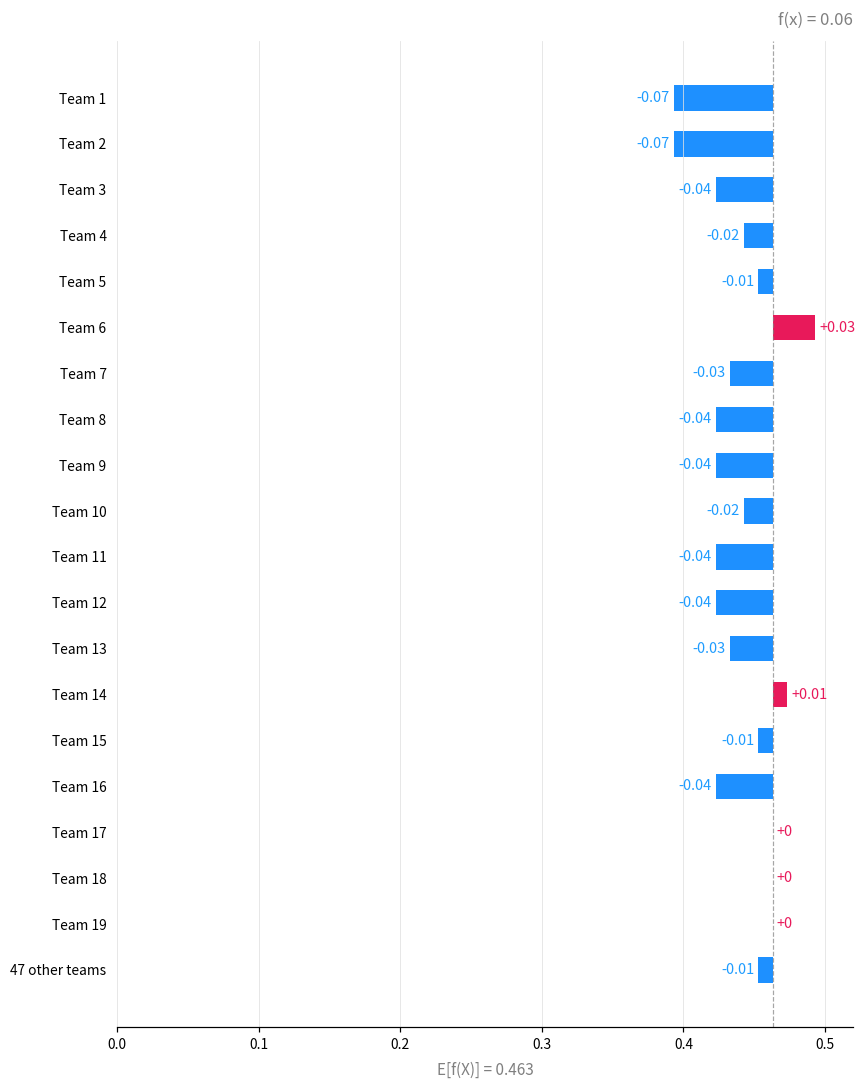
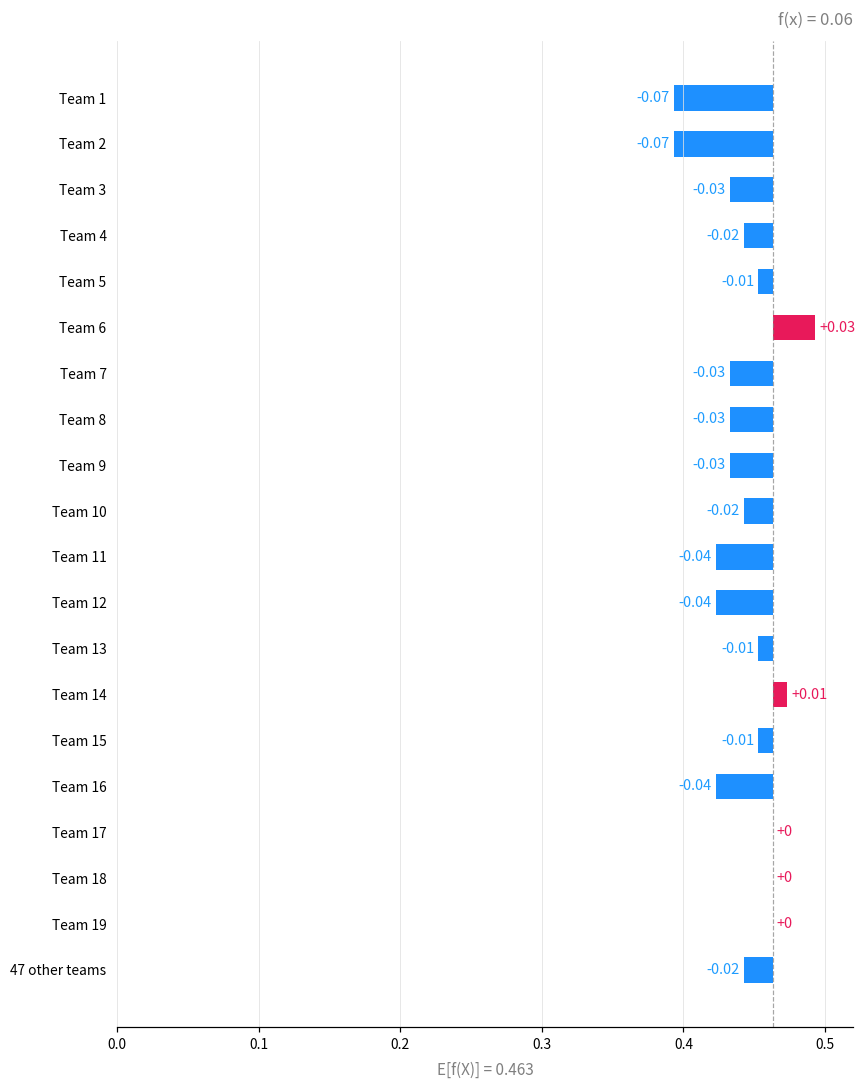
  {
    "Team 1": "-0.07",
    "Team 2": "-0.07",
-   "Team 3": "-0.04",
+   "Team 3": "-0.03",
    "Team 4": "-0.02",
    "Team 5": "-0.01",
    "Team 6": "+0.03",
    "Team 7": "-0.03",
-   "Team 8": "-0.04",
-   "Team 9": "-0.04",
+   "Team 8": "-0.03",
+   "Team 9": "-0.03",
    "Team 10": "-0.02",
    "Team 11": "-0.04",
    "Team 12": "-0.04",
-   "Team 13": "-0.03",
+   "Team 13": "-0.01",
    "Team 14": "+0.01",
    "Team 15": "-0.01",
    "Team 16": "-0.04",
    "Team 17": "+0",
    "Team 18": "+0",
    "Team 19": "+0",
-   "47 other teams": "-0.01"
+   "47 other teams": "-0.02"
  }
